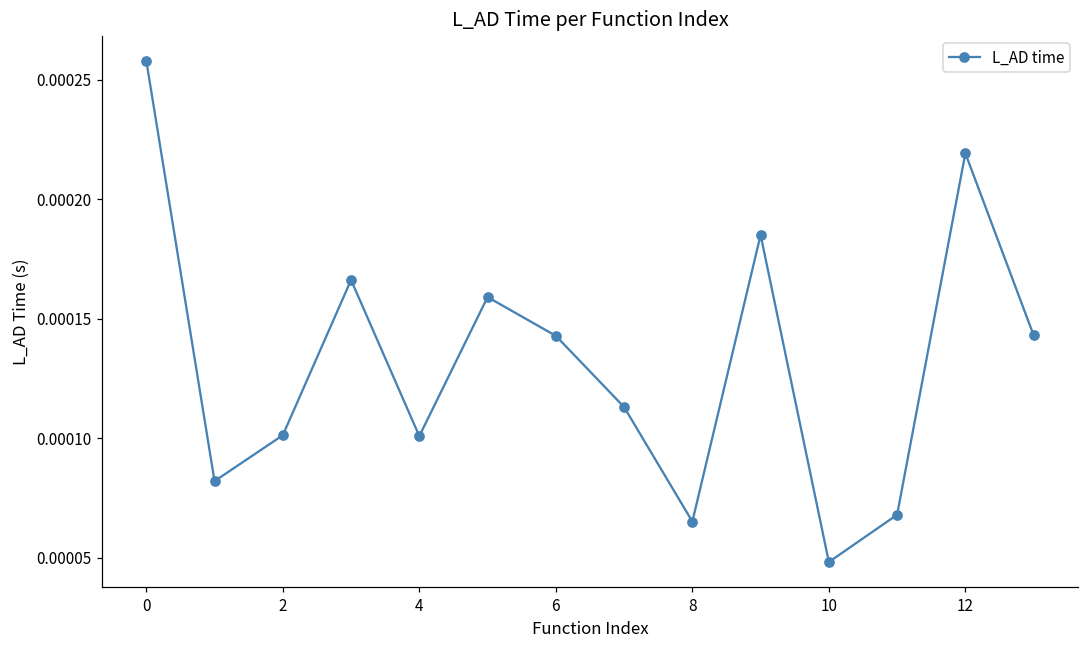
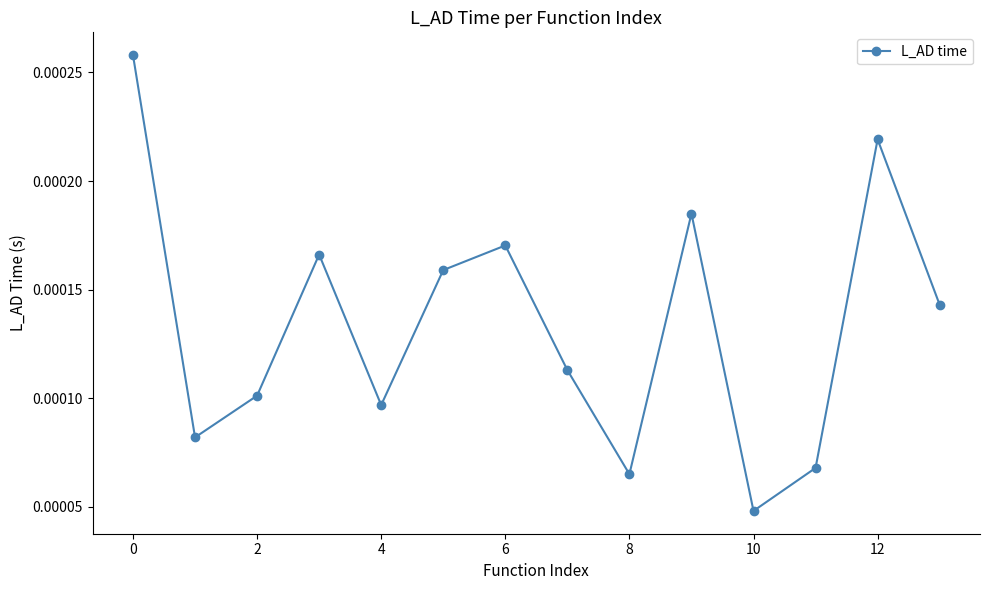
  {
    "0": 0.000258,
    "2": 0.000101,
-   "4": 0.000101,
-   "6": 0.000143,
+   "4": 0.000097,
+   "6": 0.000170,
    "8": 0.000065,
    "10": 0.000048,
    "12": 0.000219
  }
